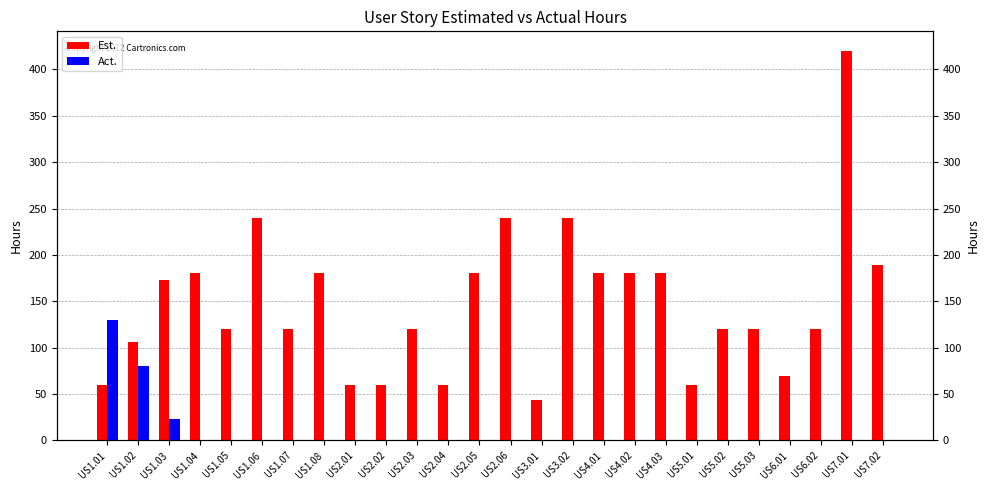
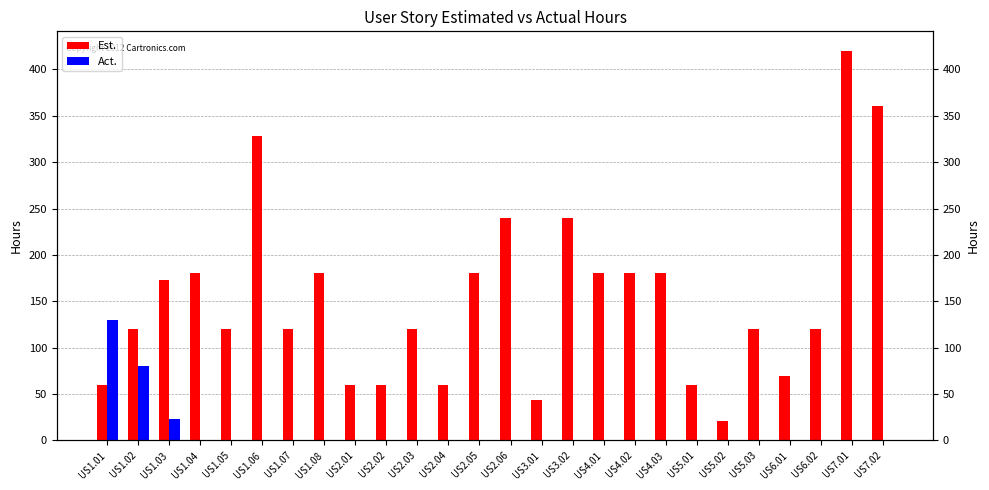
  {
    "Est.": {
      "US1.01": 60,
-     "US1.02": 110,
+     "US1.02": 120,
      "US1.03": 170,
      "US1.04": 180,
      "US1.05": 120,
-     "US1.06": 240,
+     "US1.06": 330,
      "US1.07": 120,
      "US1.08": 180,
      "US2.01": 60,
      "US2.02": 60,
      "US2.03": 120,
      "US2.04": 60,
      "US2.05": 180,
      "US2.06": 240,
      "US3.01": 40,
      "US3.02": 240,
      "US4.01": 180,
      "US4.02": 180,
      "US4.03": 180,
      "US5.01": 60,
-     "US5.02": 120,
+     "US5.02": 20,
      "US5.03": 120,
      "US6.01": 70,
      "US6.02": 120,
      "US7.01": 420,
-     "US7.02": 190
+     "US7.02": 360
    },
    "Act.": {
      "US1.01": 130,
      "US1.02": 80,
      "US1.03": 20,
      "US1.04": 0,
      "US1.05": 0,
      "US1.06": 0,
      "US1.07": 0,
      "US1.08": 0,
      "US2.01": 0,
      "US2.02": 0,
      "US2.03": 0,
      "US2.04": 0,
      "US2.05": 0,
      "US2.06": 0,
      "US3.01": 0,
      "US3.02": 0,
      "US4.01": 0,
      "US4.02": 0,
      "US4.03": 0,
      "US5.01": 0,
      "US5.02": 0,
      "US5.03": 0,
      "US6.01": 0,
      "US6.02": 0,
      "US7.01": 0,
      "US7.02": 0
    }
  }
